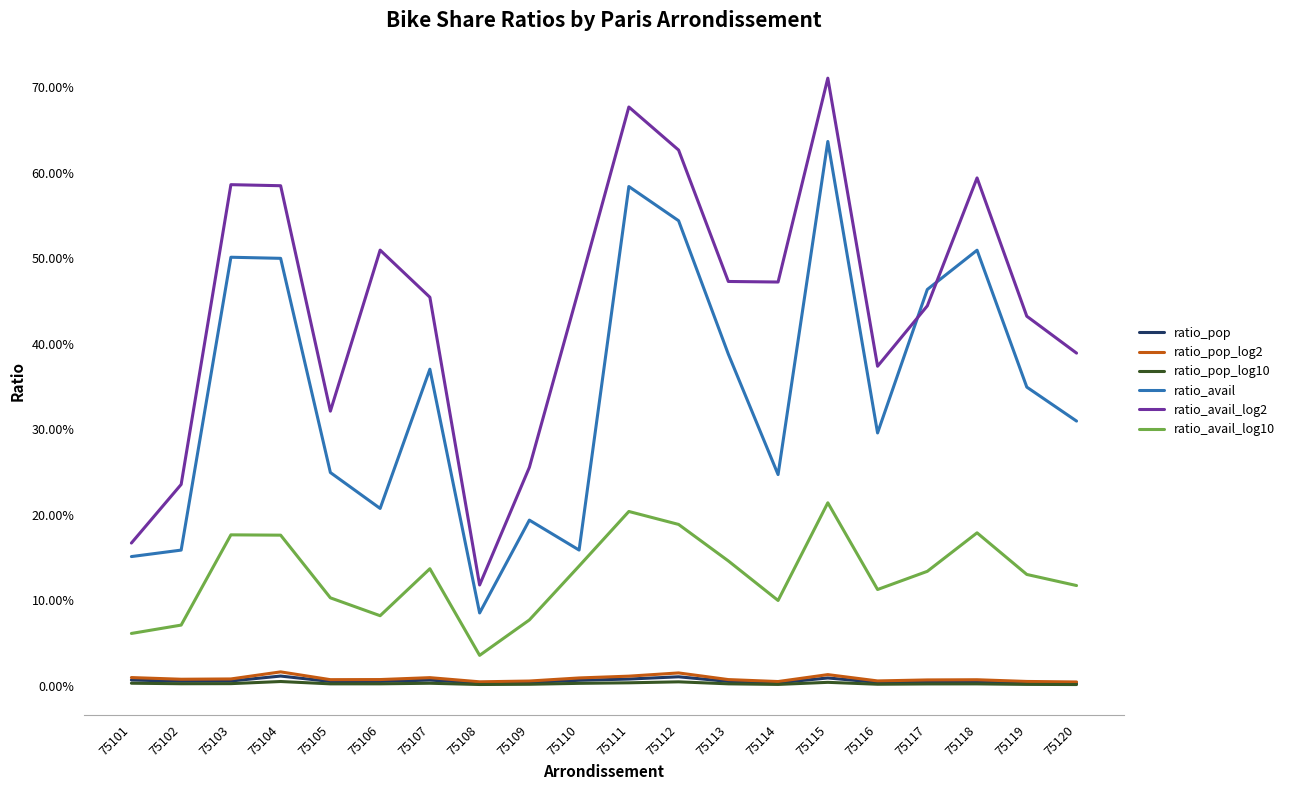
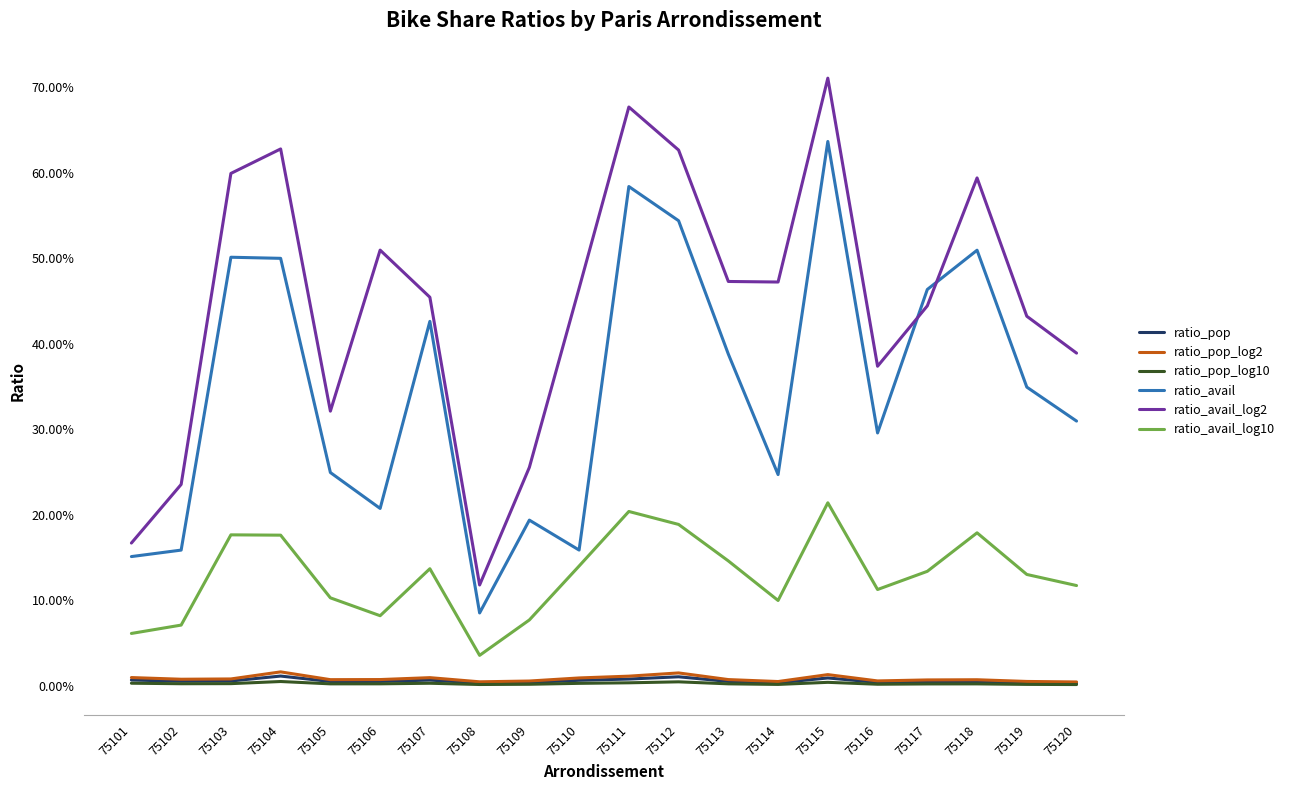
  {
    "ratio_pop": {
      "75104": "1%",
      "75111": "1%",
      "75112": "1%",
      "75115": "1%"
    },
    "ratio_pop_log2": {
      "75104": "2%",
      "75111": "1%",
      "75112": "1%",
      "75115": "1%"
    },
    "ratio_pop_log10": {
      "75101": "0%",
      "75103": "0%",
      "75104": "0%",
      "75107": "0%",
      "75110": "0%",
      "75111": "0%",
      "75112": "0%",
      "75115": "0%"
    },
    "ratio_avail": {
      "75101": "15%",
      "75102": "16%",
      "75103": "50%",
      "75104": "50%",
      "75105": "25%",
      "75106": "21%",
-     "75107": "37%",
+     "75107": "43%",
      "75108": "9%",
      "75109": "19%",
      "75110": "16%",
      "75111": "58%",
      "75112": "54%",
      "75113": "39%",
      "75114": "25%",
      "75115": "64%",
      "75116": "30%",
      "75117": "46%",
      "75118": "51%",
      "75119": "35%",
      "75120": "31%"
    },
    "ratio_avail_log2": {
      "75101": "17%",
      "75102": "24%",
-     "75103": "59%",
-     "75104": "58%",
+     "75103": "60%",
+     "75104": "63%",
      "75105": "32%",
      "75106": "51%",
      "75107": "45%",
      "75108": "12%",
      "75109": "26%",
      "75110": "46%",
      "75111": "68%",
      "75112": "63%",
      "75113": "47%",
      "75114": "47%",
      "75115": "71%",
      "75116": "37%",
      "75117": "44%",
      "75118": "59%",
      "75119": "43%",
      "75120": "39%"
    },
    "ratio_avail_log10": {
      "75101": "6%",
      "75102": "7%",
      "75103": "18%",
      "75104": "18%",
      "75105": "10%",
      "75106": "8%",
      "75107": "14%",
      "75108": "4%",
      "75109": "8%",
      "75110": "14%",
      "75111": "20%",
      "75112": "19%",
      "75113": "15%",
      "75114": "10%",
      "75115": "21%",
      "75116": "11%",
      "75117": "13%",
      "75118": "18%",
      "75119": "13%",
      "75120": "12%"
    }
  }
